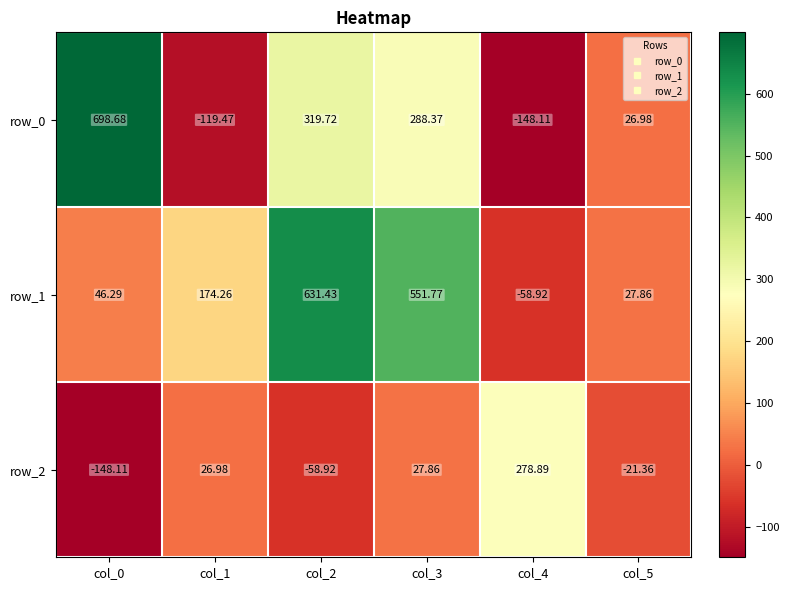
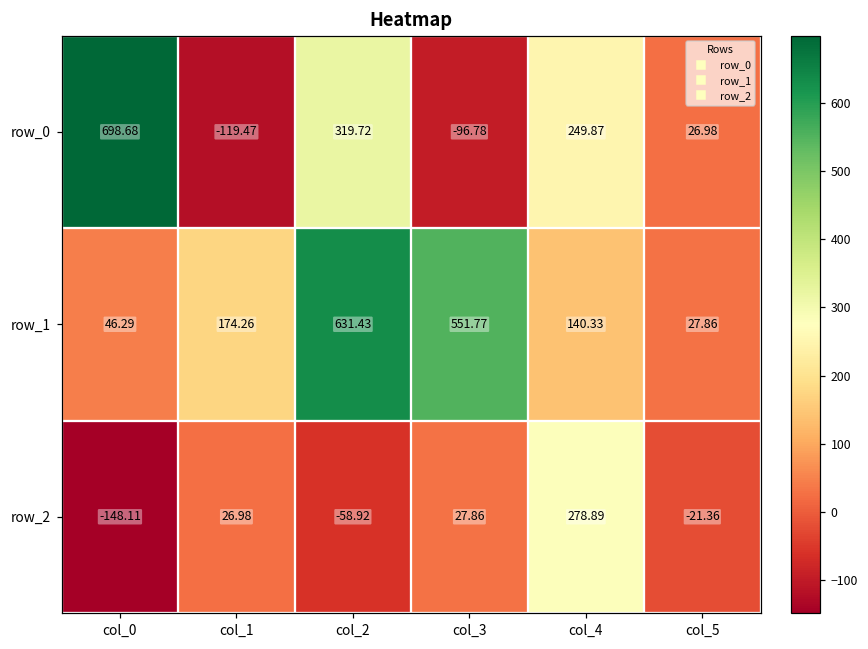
  {
    "row_0": {
-     "col_3": 288.37,
-     "col_4": -148.11
+     "col_3": -96.78,
+     "col_4": 249.87
    },
    "row_1": {
-     "col_4": -58.92
+     "col_4": 140.33
    }
  }
